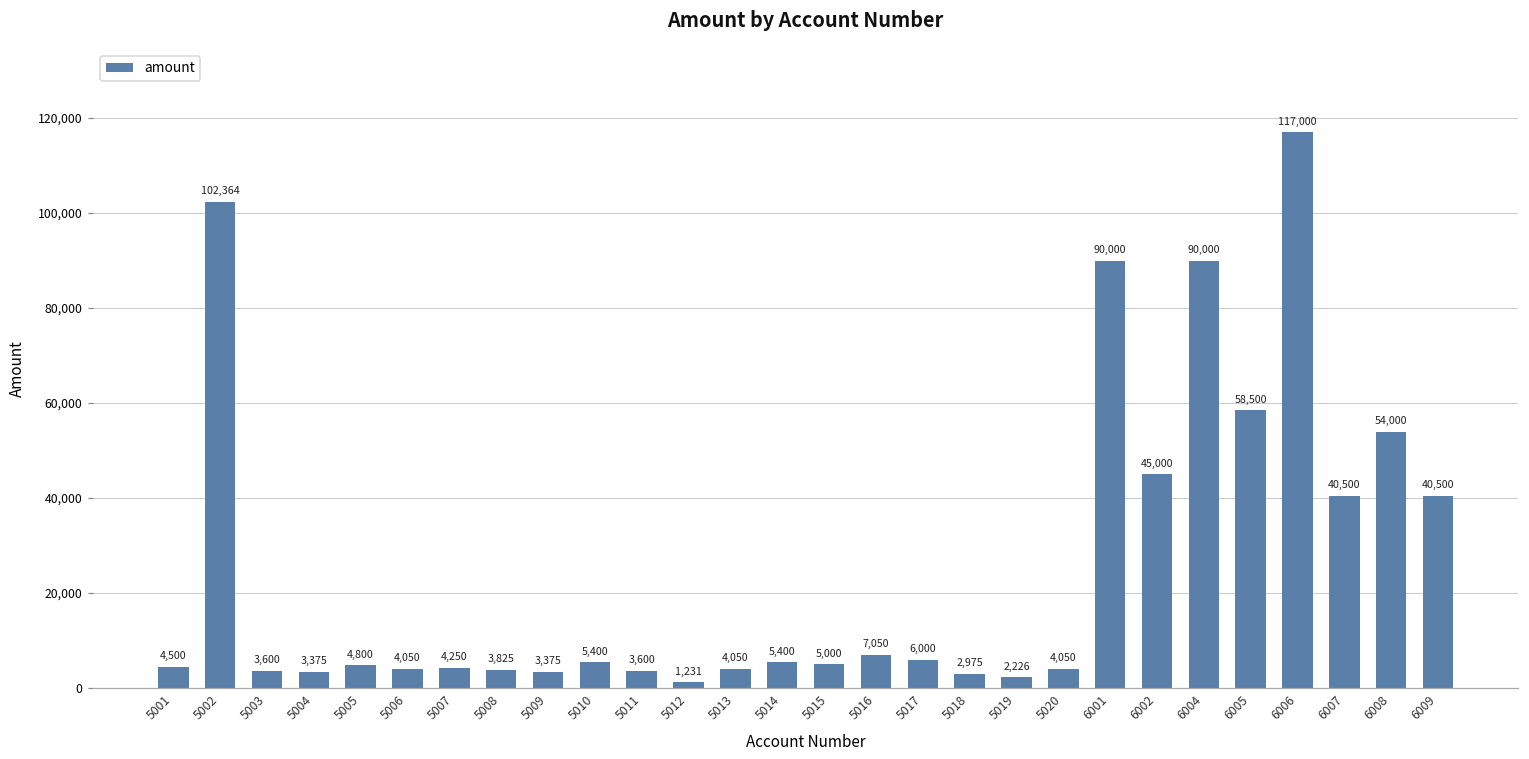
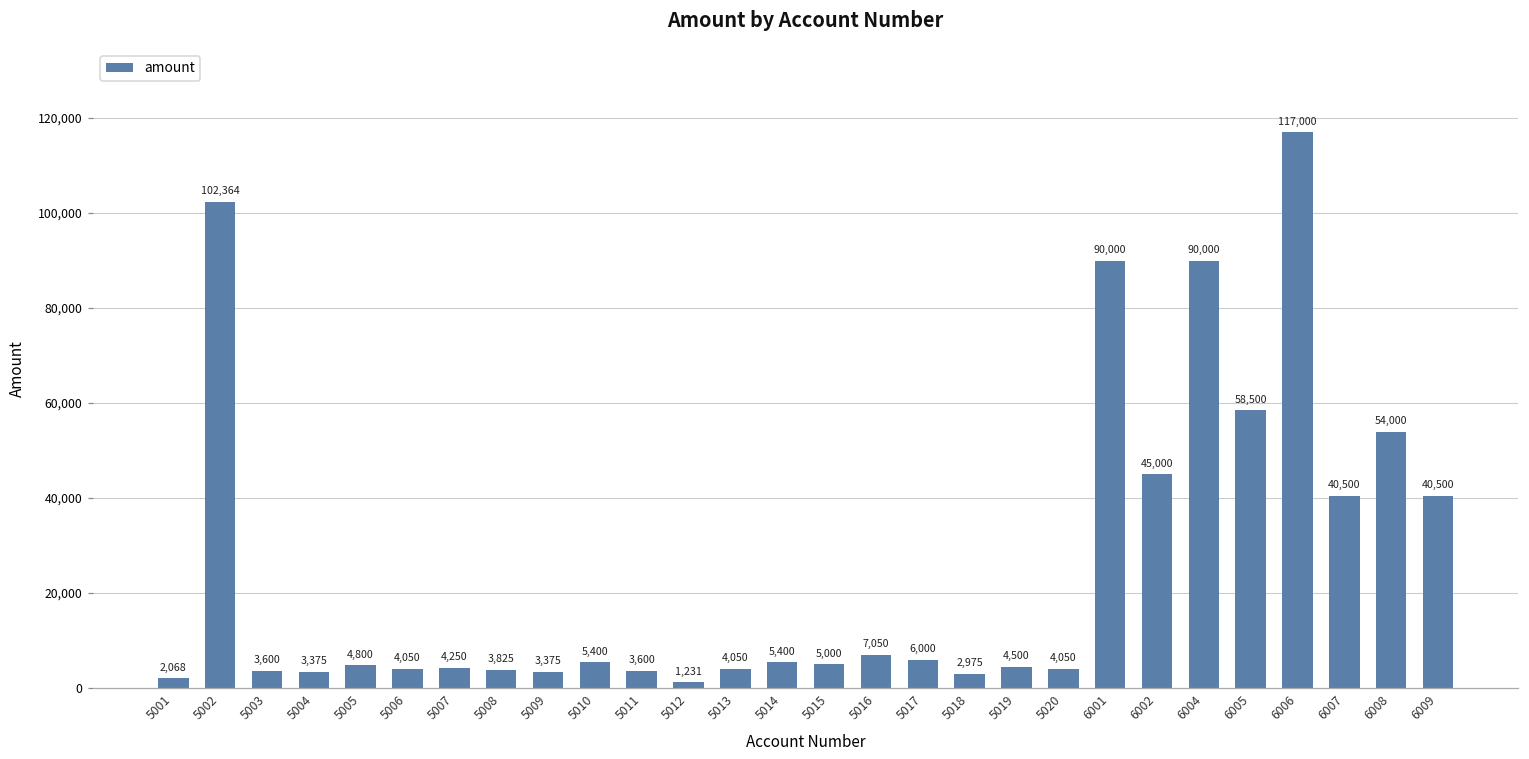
  {
-   "5001": "4,500",
+   "5001": "2,068",
    "5002": "102,364",
    "5003": "3,600",
    "5004": "3,375",
    "5005": "4,800",
    "5006": "4,050",
    "5007": "4,250",
    "5008": "3,825",
    "5009": "3,375",
    "5010": "5,400",
    "5011": "3,600",
    "5013": "4,050",
    "5014": "5,400",
    "5015": "5,000",
    "5016": "7,050",
    "5017": "6,000",
    "5018": "2,975",
-   "5019": "2,226",
+   "5019": "4,500",
    "5020": "4,050",
    "6001": "90,000",
    "6002": "45,000",
    "6004": "90,000",
    "6005": "58,500",
    "6006": "117,000",
    "6007": "40,500",
    "6008": "54,000",
    "6009": "40,500"
  }
